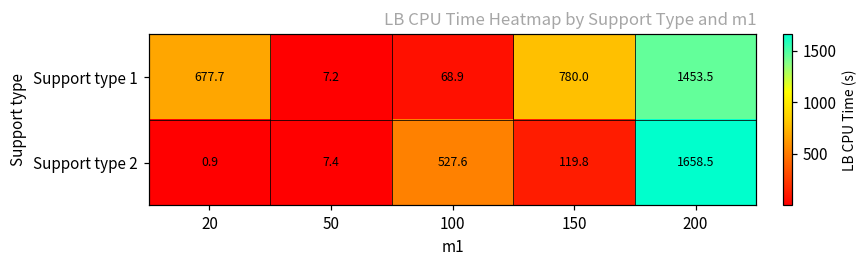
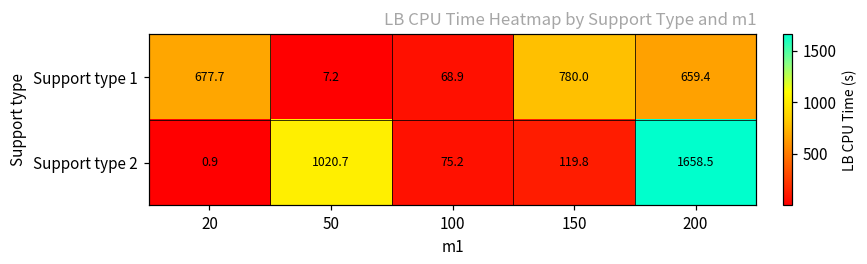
  {
    "Support type 1": {
      "20": 677.7,
      "50": 7.2,
      "100": 68.9,
      "150": 780.0,
-     "200": 1453.5
+     "200": 659.4
    },
    "Support type 2": {
      "20": 0.9,
-     "50": 7.4,
-     "100": 527.6,
+     "50": 1020.7,
+     "100": 75.2,
      "150": 119.8,
      "200": 1658.5
    }
  }
